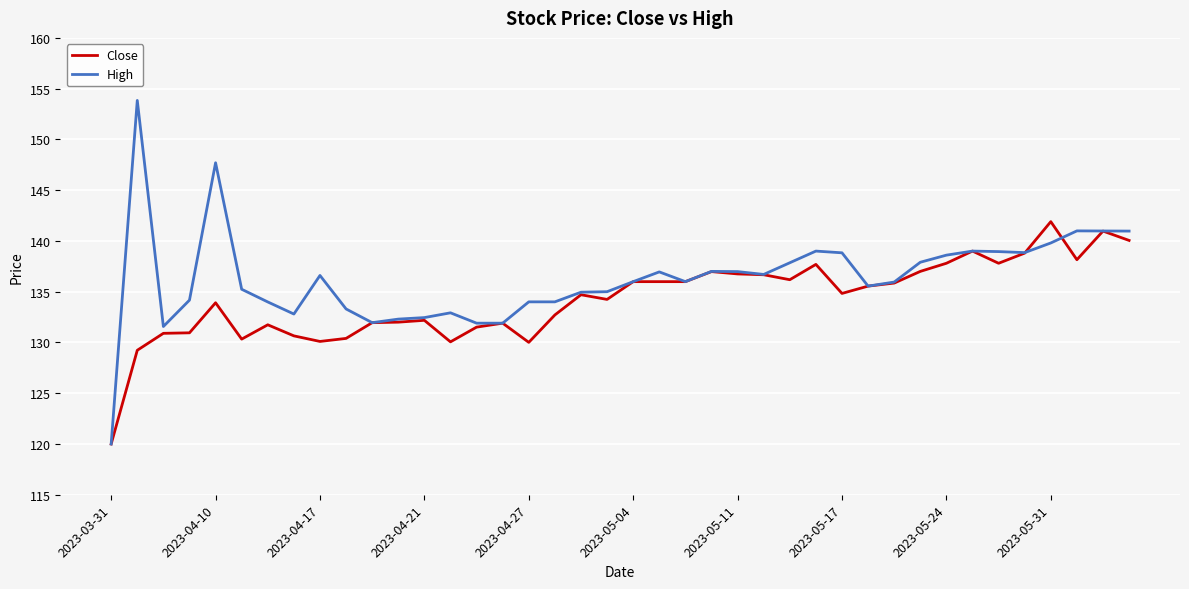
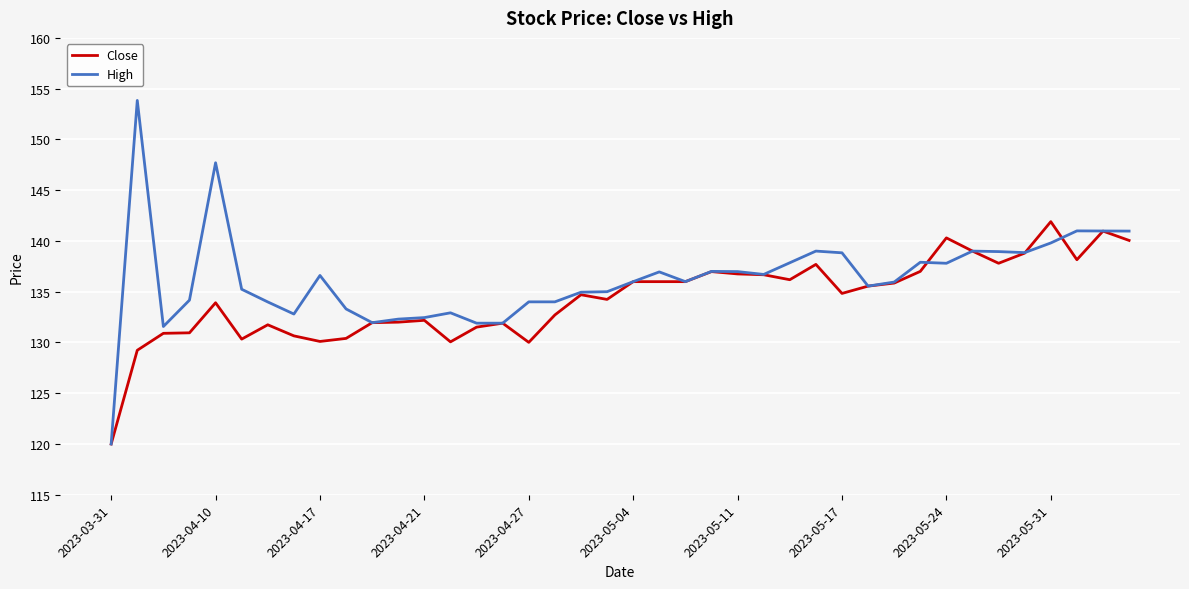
  {
    "Close": {
      "2023-04-10": 133.9,
      "2023-04-17": 130.1,
      "2023-04-21": 132.2,
      "2023-04-27": 130.0,
      "2023-05-17": 134.8,
-     "2023-05-24": 137.8,
+     "2023-05-24": 140.3,
      "2023-05-31": 141.9
    },
    "High": {
      "2023-04-10": 147.7,
      "2023-04-17": 136.6,
      "2023-04-21": 132.5,
      "2023-04-27": 134.0,
      "2023-05-17": 138.8,
-     "2023-05-24": 138.6,
+     "2023-05-24": 137.8,
      "2023-05-31": 139.8
    }
  }
